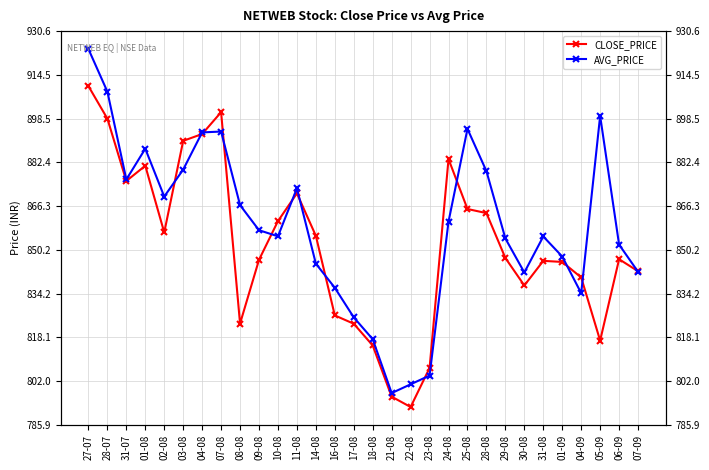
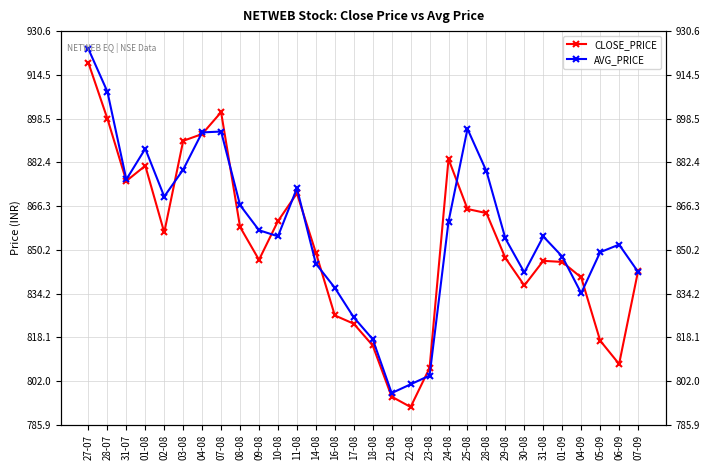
  {
    "CLOSE_PRICE": {
-     "27-07": 910,
+     "27-07": 919,
      "28-07": 898,
      "01-08": 881,
      "02-08": 857,
      "03-08": 890,
      "07-08": 901,
-     "08-08": 823,
+     "08-08": 859,
      "09-08": 847,
      "10-08": 861,
      "11-08": 871,
-     "14-08": 855,
+     "14-08": 849,
      "16-08": 826,
      "17-08": 823,
      "18-08": 815,
      "21-08": 796,
      "22-08": 793,
      "23-08": 807,
      "24-08": 884,
      "25-08": 865,
      "28-08": 864,
      "29-08": 847,
      "30-08": 837,
      "31-08": 846,
      "01-09": 846,
      "04-09": 840,
      "05-09": 817,
-     "06-09": 847
+     "06-09": 808
    },
    "AVG_PRICE": {
      "27-07": 924,
      "28-07": 908,
      "01-08": 887,
      "02-08": 870,
      "03-08": 880,
      "07-08": 894,
      "08-08": 867,
      "09-08": 857,
      "10-08": 855,
      "11-08": 873,
      "14-08": 845,
      "16-08": 836,
      "17-08": 825,
      "18-08": 817,
      "21-08": 798,
      "22-08": 801,
      "23-08": 804,
      "24-08": 861,
      "25-08": 895,
      "28-08": 879,
      "29-08": 854,
      "30-08": 842,
      "31-08": 855,
      "01-09": 848,
      "04-09": 834,
-     "05-09": 899,
+     "05-09": 849,
      "06-09": 852
    }
  }
